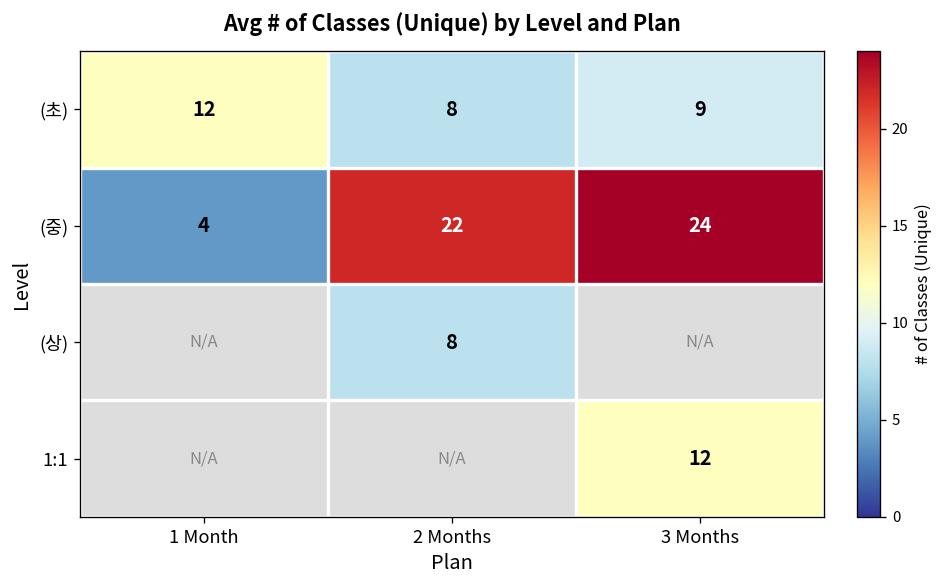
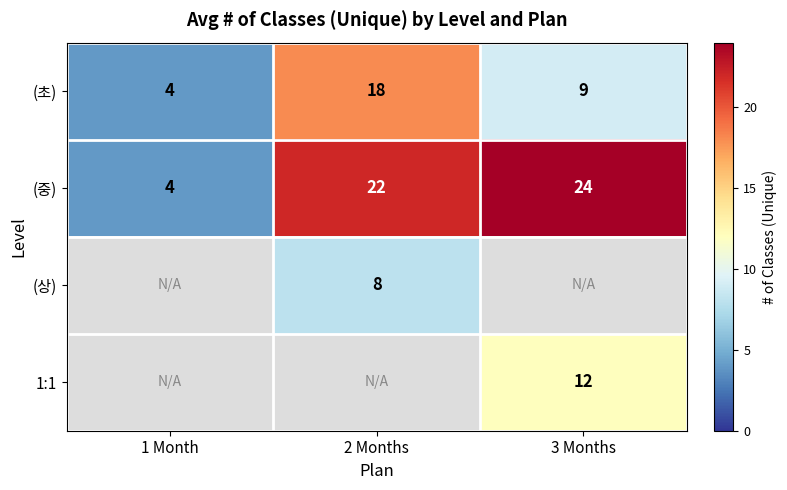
  {
    "(초)": {
-     "1 Month": 12,
-     "2 Months": 8,
+     "1 Month": 4,
+     "2 Months": 18,
      "3 Months": 9
    },
    "(중)": {
      "1 Month": 4,
      "2 Months": 22,
      "3 Months": 24
    },
    "(상)": {
      "2 Months": 8
    },
    "1:1": {
      "3 Months": 12
    }
  }
